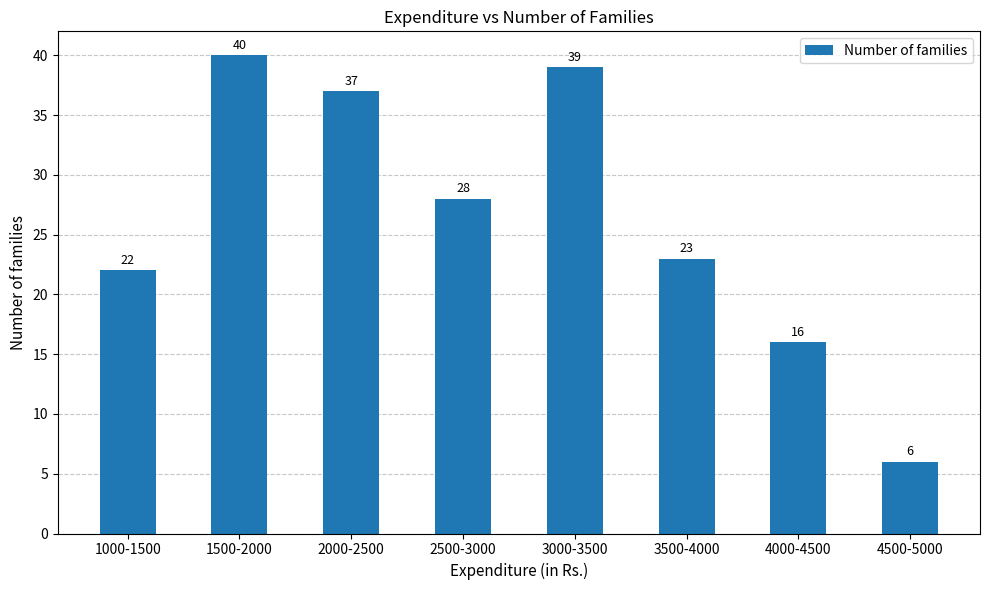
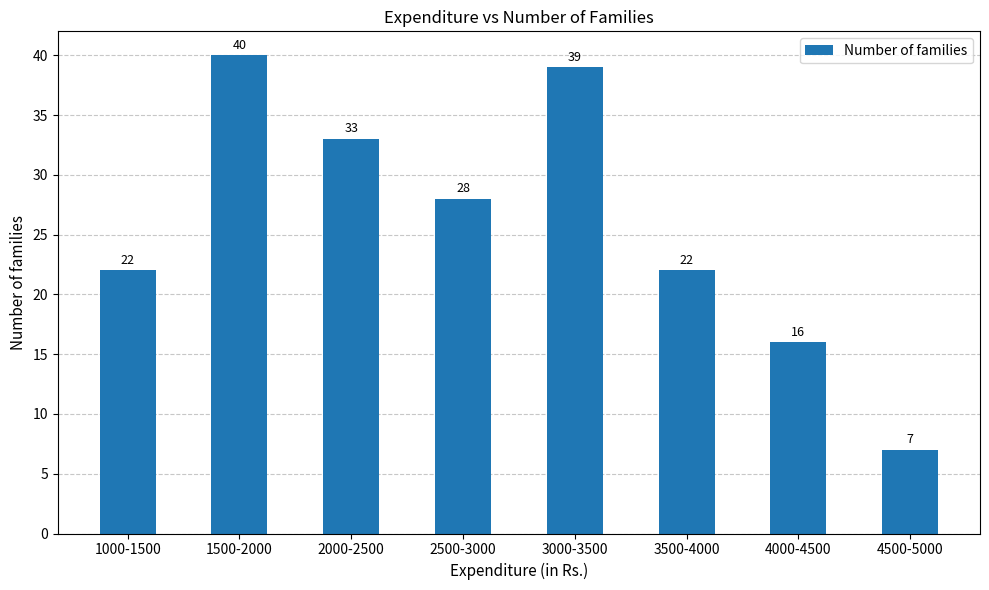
  {
    "1000-1500": 22,
    "1500-2000": 40,
-   "2000-2500": 37,
+   "2000-2500": 33,
    "2500-3000": 28,
    "3000-3500": 39,
-   "3500-4000": 23,
+   "3500-4000": 22,
    "4000-4500": 16,
-   "4500-5000": 6
+   "4500-5000": 7
  }
